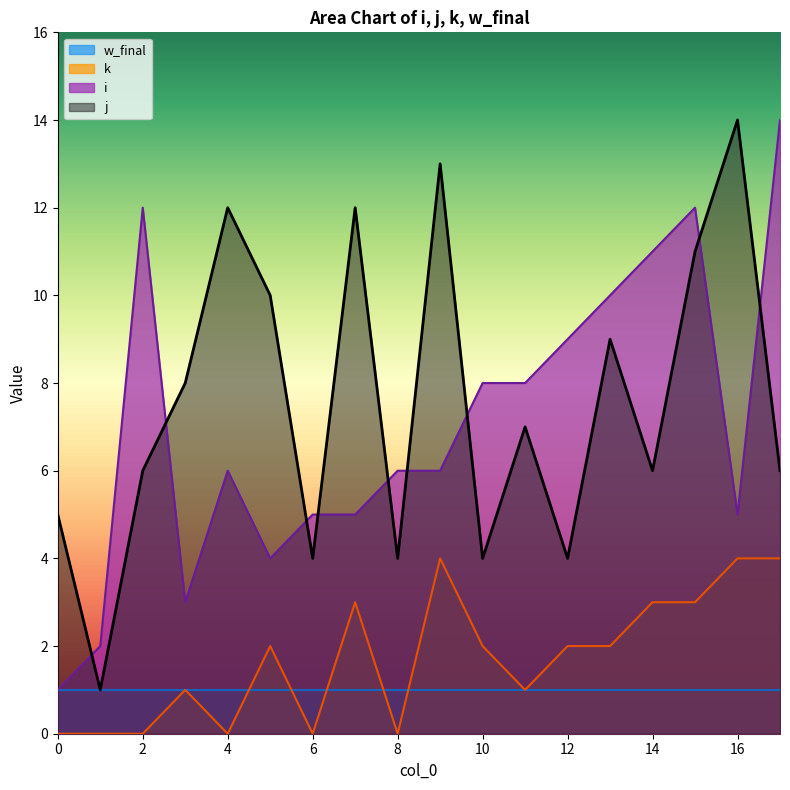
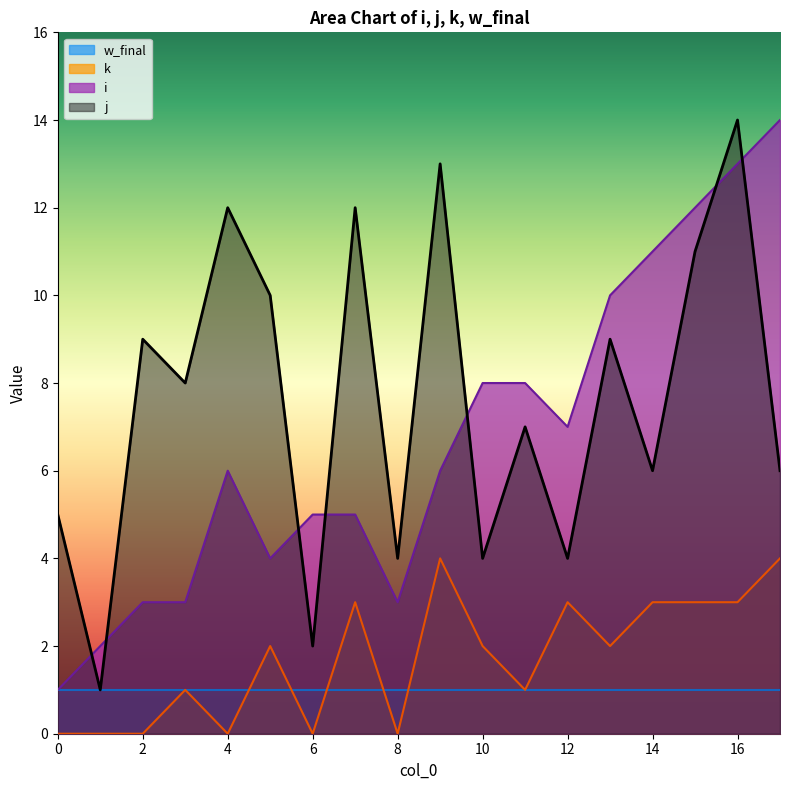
  {
    "w_final": {
      "2": 1,
      "4": 1,
      "6": 1,
      "8": 1,
      "10": 1,
      "12": 1,
      "14": 1,
      "16": 1
    },
    "k": {
      "0": 0,
      "2": 0,
      "4": 0,
      "6": 0,
      "8": 0,
      "10": 2,
-     "12": 2,
+     "12": 3,
      "14": 3,
-     "16": 4
+     "16": 3
    },
    "i": {
-     "2": 12,
+     "2": 3,
      "4": 6,
      "6": 5,
-     "8": 6,
+     "8": 3,
      "10": 8,
-     "12": 9,
+     "12": 7,
      "14": 11,
-     "16": 5
+     "16": 13
    },
    "j": {
      "0": 5,
-     "2": 6,
+     "2": 9,
      "4": 12,
-     "6": 4,
+     "6": 2,
      "8": 4,
      "10": 4,
      "12": 4,
      "14": 6,
      "16": 14
    }
  }
